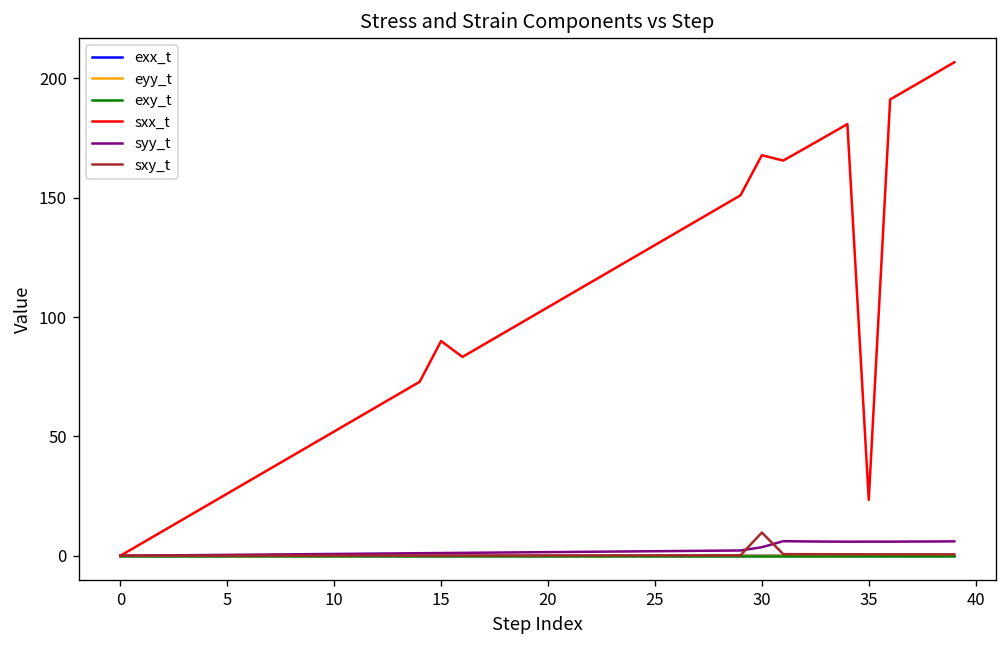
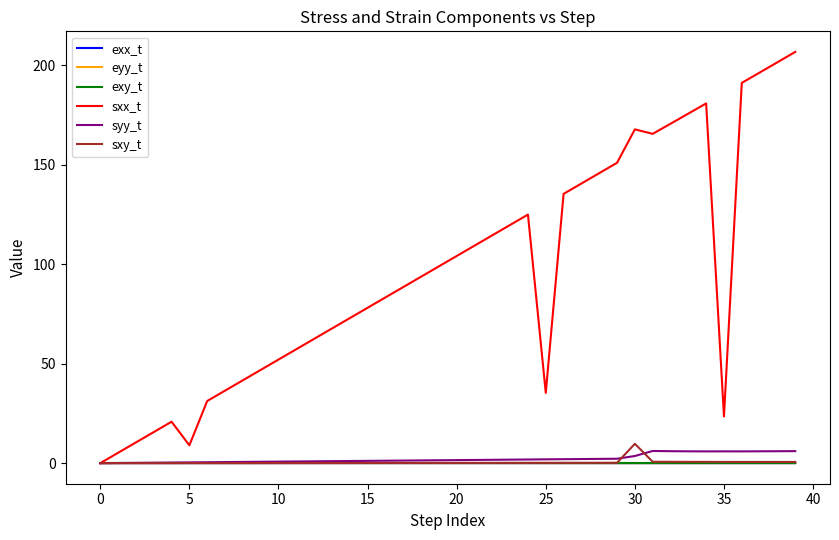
  {
    "exy_t": {
      "30": 0
    },
    "sxx_t": {
-     "5": 26,
+     "5": 9,
      "10": 52,
-     "15": 90,
+     "15": 78,
      "20": 104,
-     "25": 130,
+     "25": 35,
      "30": 168,
      "35": 23
    },
    "syy_t": {
      "20": 2,
      "25": 2,
      "30": 4,
      "35": 6
    },
    "sxy_t": {
      "30": 10
    }
  }
